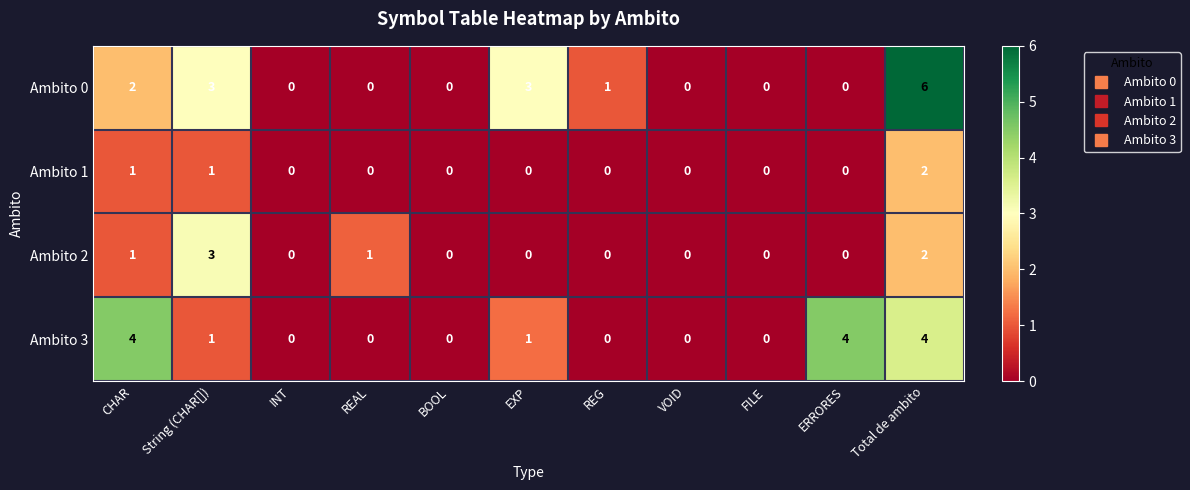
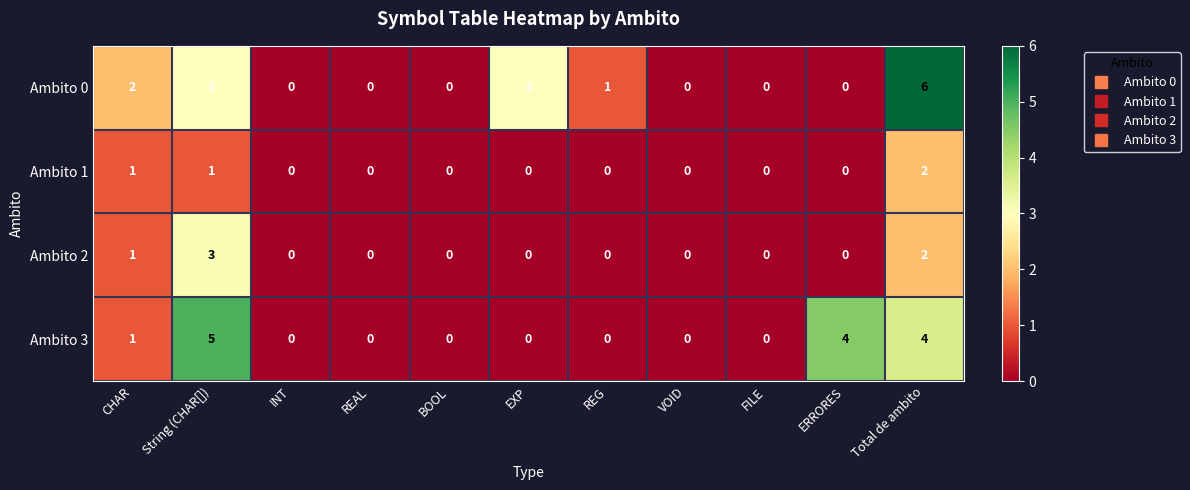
  {
    "Ambito 0": {
      "CHAR": 2,
      "String (CHAR[])": 3,
      "INT": 0,
      "REAL": 0,
      "BOOL": 0,
      "EXP": 3,
      "REG": 1,
      "VOID": 0,
      "FILE": 0,
      "ERRORES": 0,
      "Total de ambito": 6
    },
    "Ambito 1": {
      "CHAR": 1,
      "String (CHAR[])": 1,
      "INT": 0,
      "REAL": 0,
      "BOOL": 0,
      "EXP": 0,
      "REG": 0,
      "VOID": 0,
      "FILE": 0,
      "ERRORES": 0,
      "Total de ambito": 2
    },
    "Ambito 2": {
      "CHAR": 1,
      "String (CHAR[])": 3,
      "INT": 0,
-     "REAL": 1,
+     "REAL": 0,
      "BOOL": 0,
      "EXP": 0,
      "REG": 0,
      "VOID": 0,
      "FILE": 0,
      "ERRORES": 0,
      "Total de ambito": 2
    },
    "Ambito 3": {
-     "CHAR": 4,
-     "String (CHAR[])": 1,
+     "CHAR": 1,
+     "String (CHAR[])": 5,
      "INT": 0,
      "REAL": 0,
      "BOOL": 0,
-     "EXP": 1,
+     "EXP": 0,
      "REG": 0,
      "VOID": 0,
      "FILE": 0,
      "ERRORES": 4,
      "Total de ambito": 4
    }
  }
